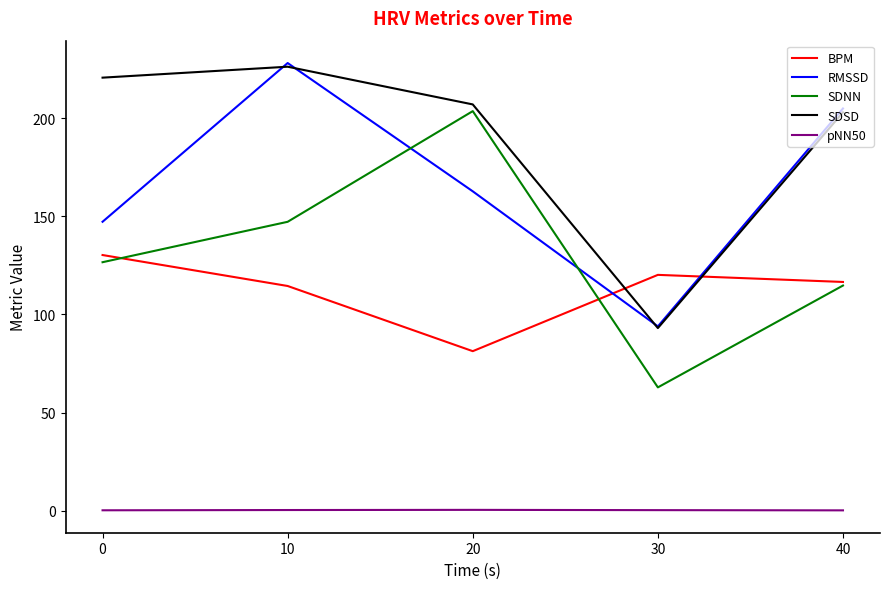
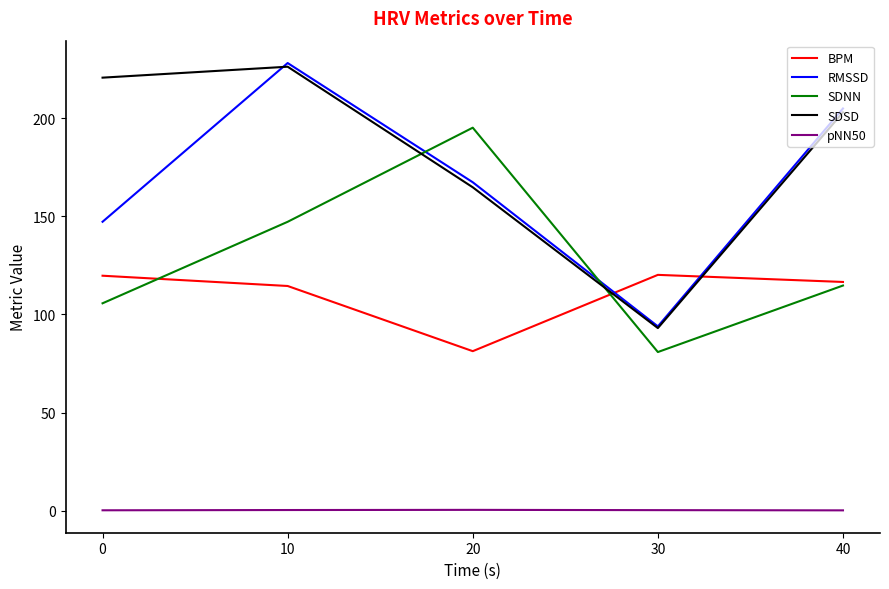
  {
    "BPM": {
-     "0": 130,
+     "0": 120,
      "10": 114,
      "20": 81,
      "30": 120,
      "40": 117
    },
    "RMSSD": {
      "0": 147,
      "10": 228,
-     "20": 163
+     "20": 167
    },
    "SDNN": {
-     "0": 127,
+     "0": 106,
      "10": 147,
-     "20": 204,
-     "30": 63,
+     "20": 195,
+     "30": 81,
      "40": 115
    },
    "SDSD": {
      "0": 221,
      "10": 226,
-     "20": 207
+     "20": 165
    },
    "pNN50": {
      "0": 0,
      "10": 0,
      "20": 0,
      "30": 0,
      "40": 0
    }
  }
